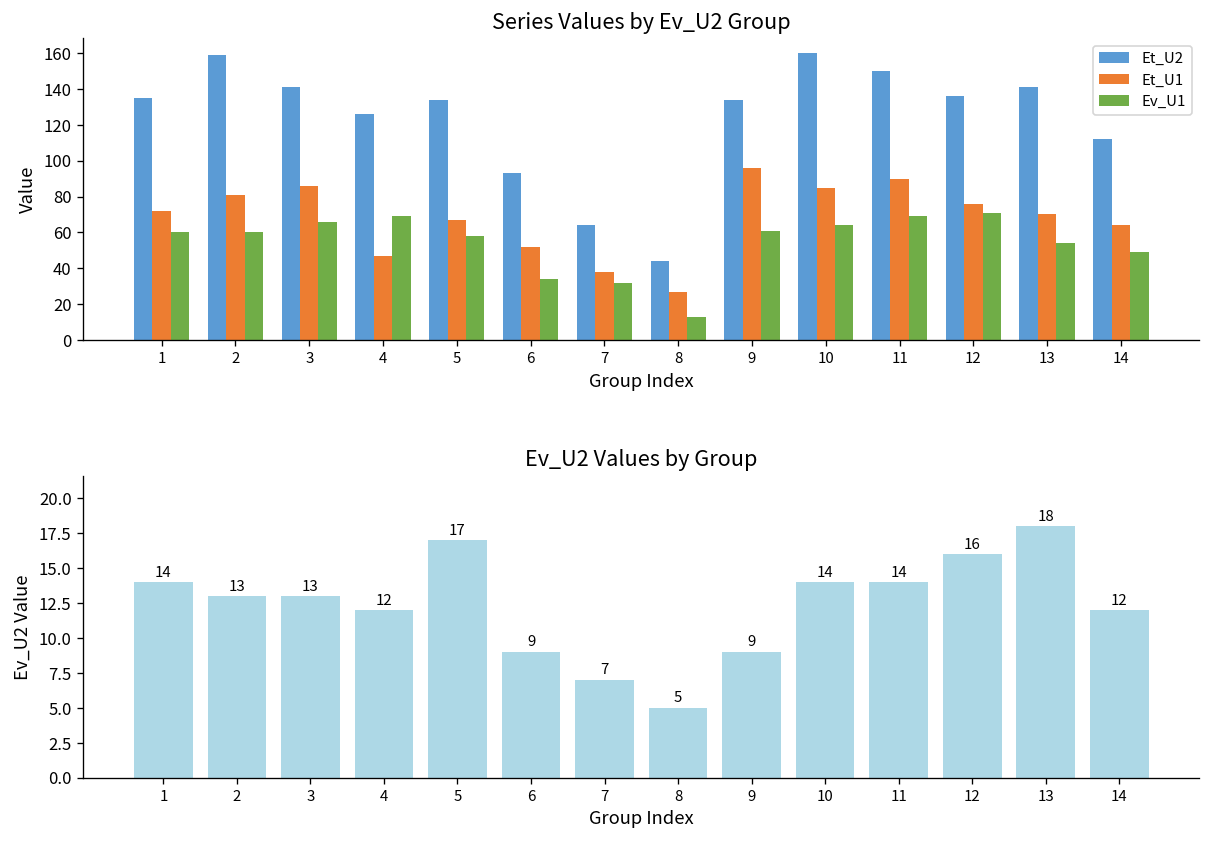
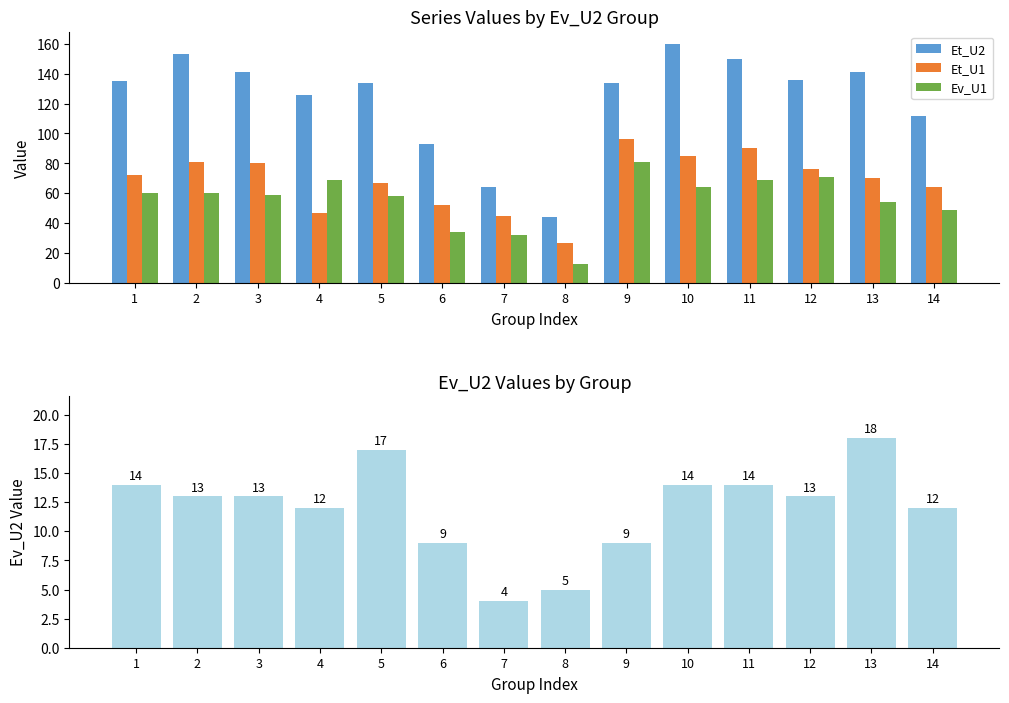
  {
    "Series Values by Ev_U2 Group": {
      "Et_U2": {
        "1": 135,
-       "2": 159,
+       "2": 153,
        "3": 141,
        "4": 126,
        "5": 134,
        "6": 93,
        "7": 64,
        "8": 44,
        "9": 134,
        "10": 160,
        "11": 150,
        "12": 136,
        "13": 141,
        "14": 112
      },
      "Et_U1": {
        "1": 72,
        "2": 81,
-       "3": 86,
+       "3": 80,
        "4": 47,
        "5": 67,
        "6": 52,
-       "7": 38,
+       "7": 45,
        "8": 27,
        "9": 96,
        "10": 85,
        "11": 90,
        "12": 76,
        "13": 70,
        "14": 64
      },
      "Ev_U1": {
        "1": 60,
        "2": 60,
-       "3": 66,
+       "3": 59,
        "4": 69,
        "5": 58,
        "6": 34,
        "7": 32,
        "8": 13,
-       "9": 61,
+       "9": 81,
        "10": 64,
        "11": 69,
        "12": 71,
        "13": 54,
        "14": 49
      }
    },
    "Ev_U2 Values by Group": {
      "1": 14,
      "2": 13,
      "3": 13,
      "4": 12,
      "5": 17,
      "6": 9,
-     "7": 7,
+     "7": 4,
      "8": 5,
      "9": 9,
      "10": 14,
      "11": 14,
-     "12": 16,
+     "12": 13,
      "13": 18,
      "14": 12
    }
  }
